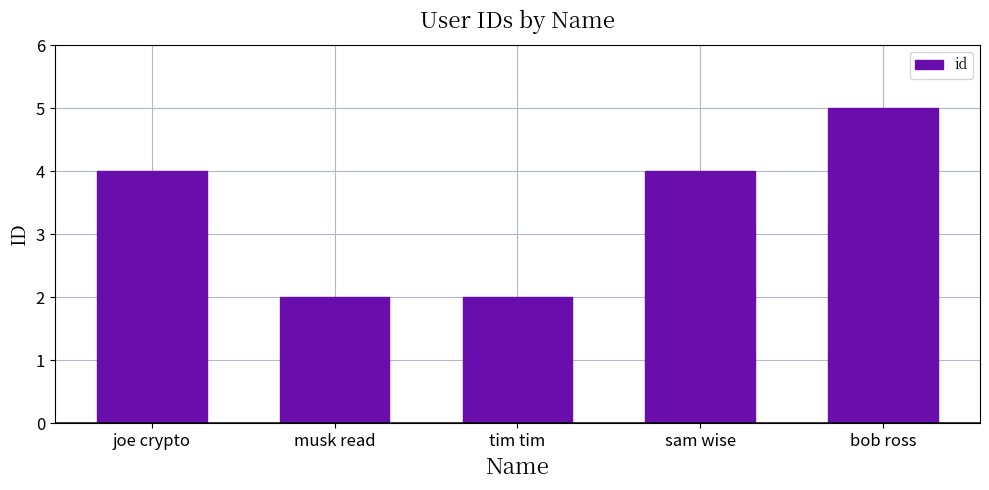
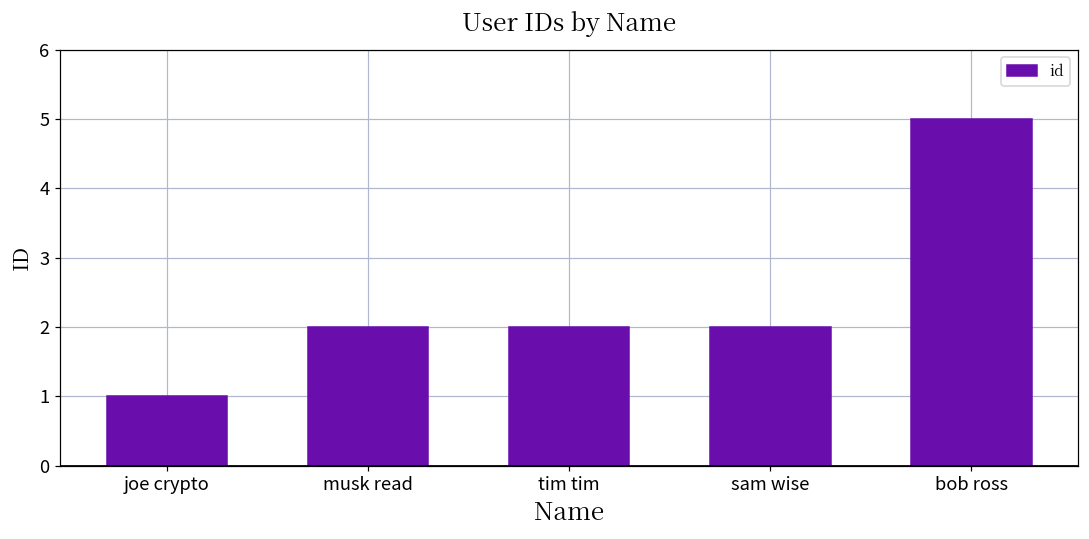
  {
-   "joe crypto": 4,
+   "joe crypto": 1,
    "musk read": 2,
    "tim tim": 2,
-   "sam wise": 4,
+   "sam wise": 2,
    "bob ross": 5
  }
